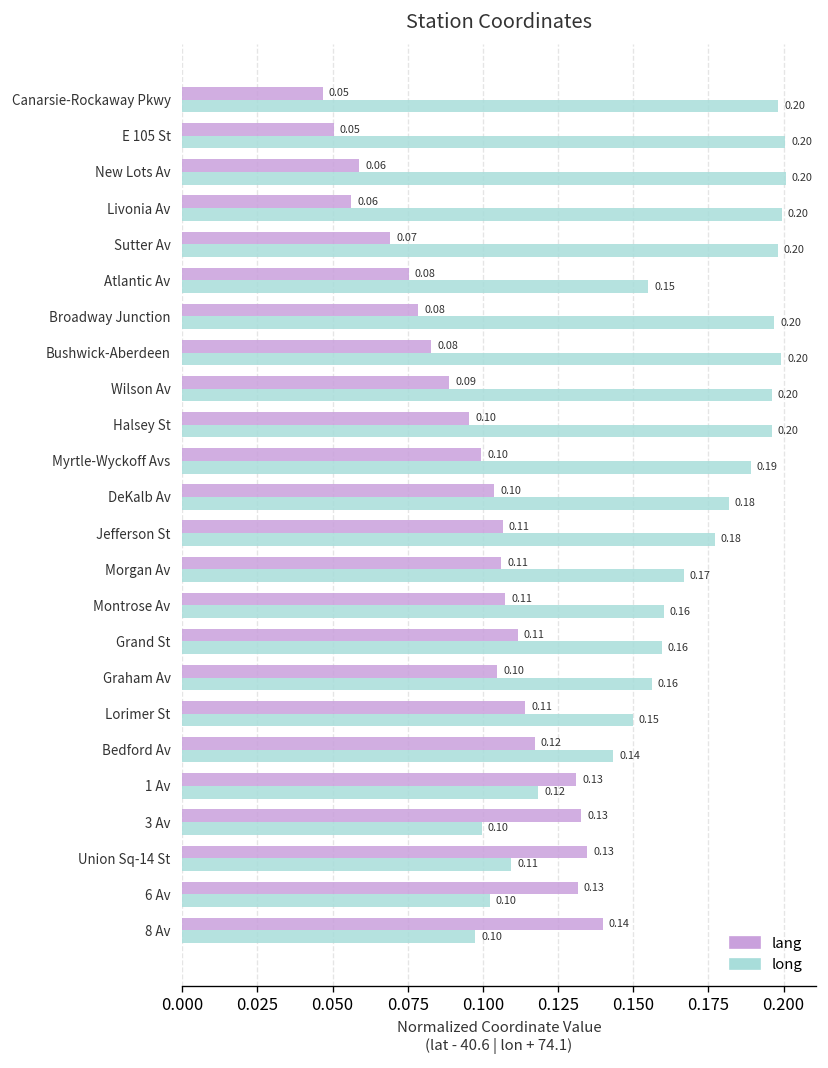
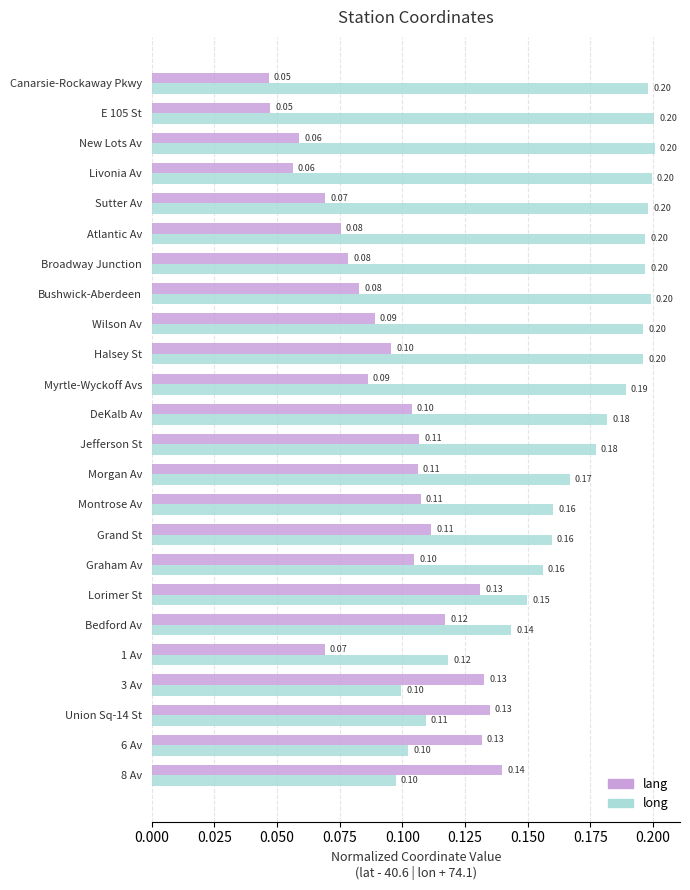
  {
    "lang": {
      "Canarsie-Rockaway Pkwy": 0.05,
-     "E 105 St": 0.050,
+     "E 105 St": 0.047,
      "New Lots Av": 0.06,
      "Livonia Av": 0.06,
      "Sutter Av": 0.07,
      "Atlantic Av": 0.08,
      "Broadway Junction": 0.08,
      "Bushwick-Aberdeen": 0.08,
      "Wilson Av": 0.09,
      "Halsey St": 0.10,
-     "Myrtle-Wyckoff Avs": 0.10,
+     "Myrtle-Wyckoff Avs": 0.09,
      "DeKalb Av": 0.10,
      "Jefferson St": 0.11,
      "Morgan Av": 0.11,
      "Montrose Av": 0.11,
      "Grand St": 0.11,
      "Graham Av": 0.10,
-     "Lorimer St": 0.11,
+     "Lorimer St": 0.13,
      "Bedford Av": 0.12,
-     "1 Av": 0.13,
+     "1 Av": 0.07,
      "3 Av": 0.13,
      "Union Sq-14 St": 0.13,
      "6 Av": 0.13,
      "8 Av": 0.14
    },
    "long": {
      "Canarsie-Rockaway Pkwy": 0.20,
      "E 105 St": 0.20,
      "New Lots Av": 0.20,
      "Livonia Av": 0.20,
      "Sutter Av": 0.20,
-     "Atlantic Av": 0.15,
+     "Atlantic Av": 0.20,
      "Broadway Junction": 0.20,
      "Bushwick-Aberdeen": 0.20,
      "Wilson Av": 0.20,
      "Halsey St": 0.20,
      "Myrtle-Wyckoff Avs": 0.19,
      "DeKalb Av": 0.18,
      "Jefferson St": 0.18,
      "Morgan Av": 0.17,
      "Montrose Av": 0.16,
      "Grand St": 0.16,
      "Graham Av": 0.16,
      "Lorimer St": 0.15,
      "Bedford Av": 0.14,
      "1 Av": 0.12,
      "3 Av": 0.10,
      "Union Sq-14 St": 0.11,
      "6 Av": 0.10,
      "8 Av": 0.10
    }
  }
